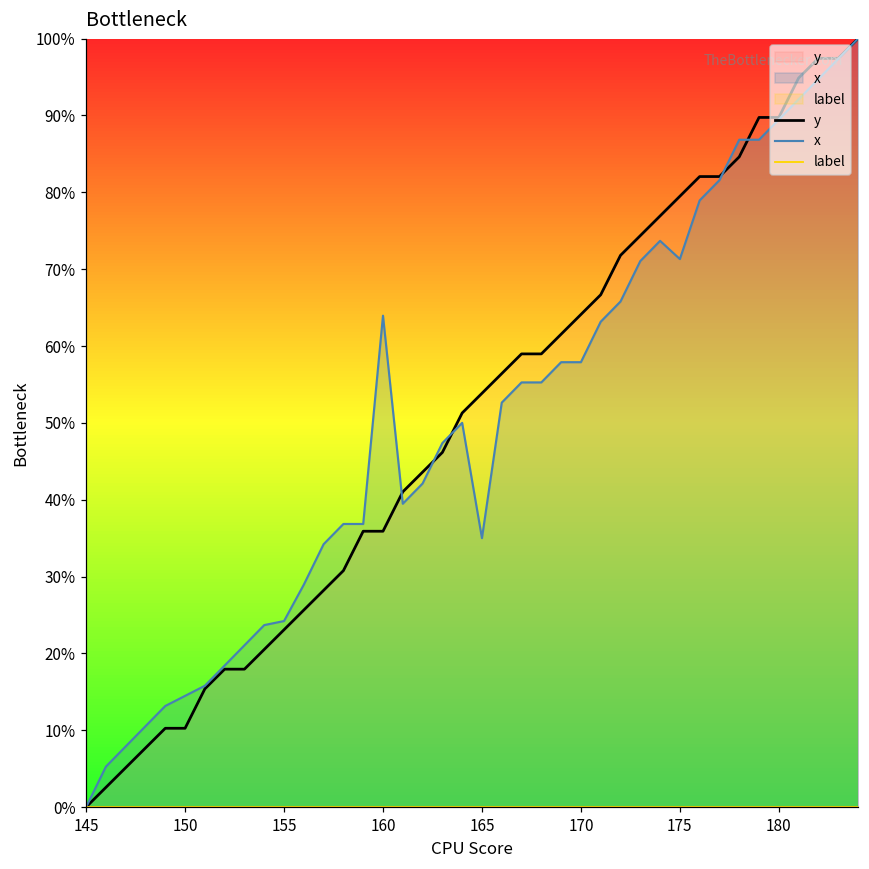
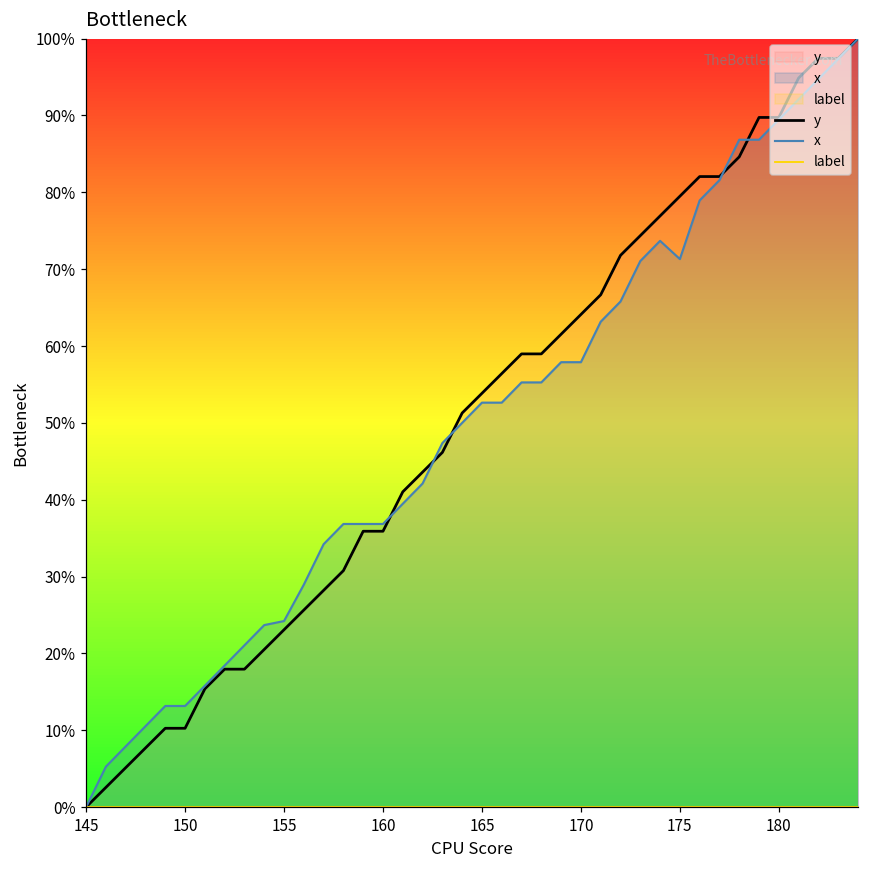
  {
    "x": {
-     "150": "14%",
+     "150": "13%",
      "155": "24%",
-     "160": "64%",
-     "165": "35%",
+     "160": "37%",
+     "165": "53%",
      "170": "58%",
      "175": "71%"
    }
  }
